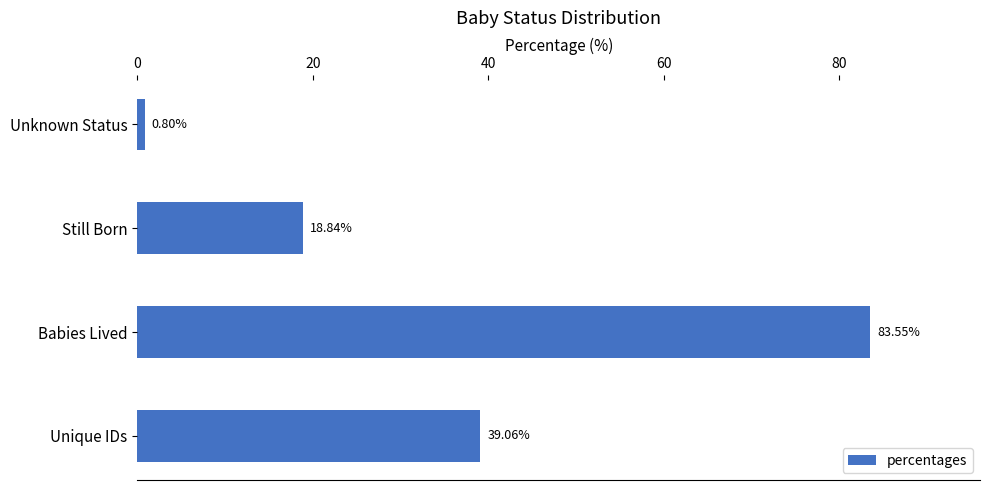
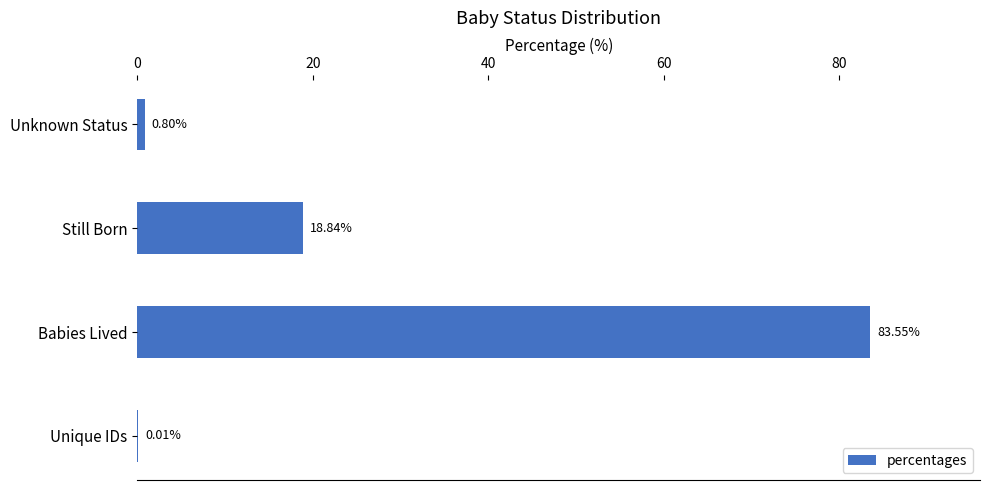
  {
    "Unknown Status": "0.80%",
    "Still Born": "18.84%",
    "Babies Lived": "83.55%",
-   "Unique IDs": "39.06%"
+   "Unique IDs": "0.01%"
  }
